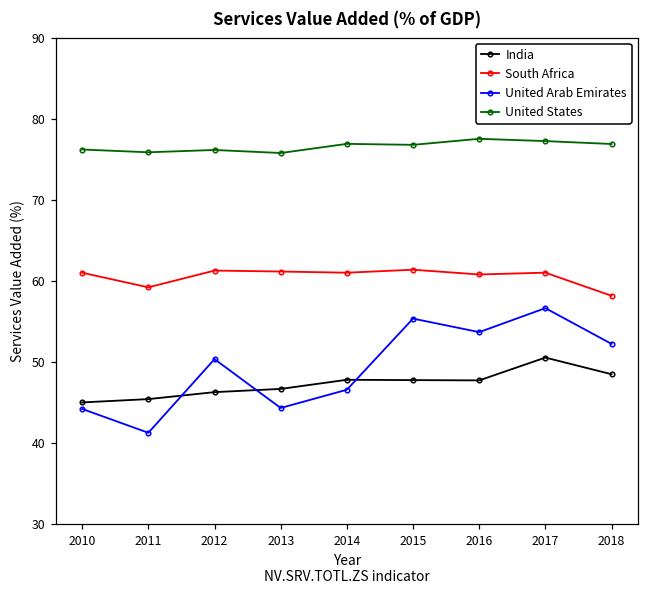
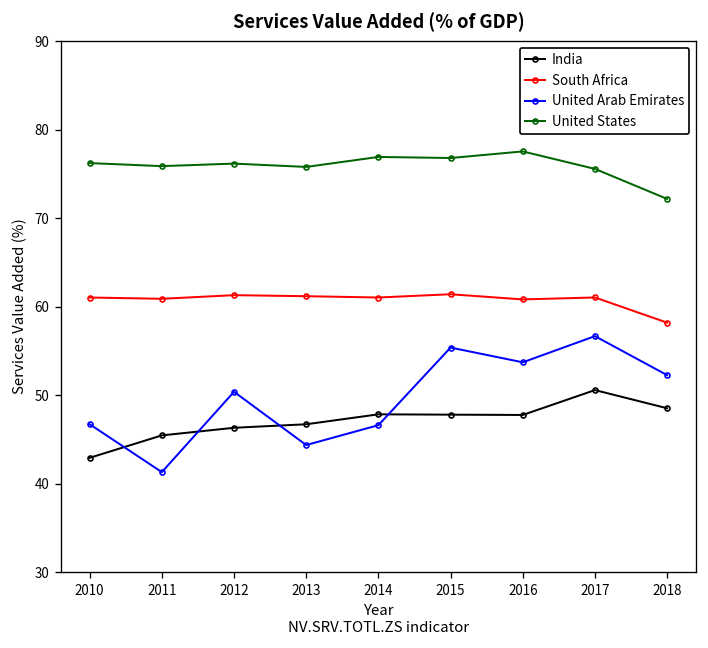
  {
    "India": {
-     "2010": 45,
+     "2010": 43,
      "2011": 45,
      "2012": 46,
      "2013": 47,
      "2014": 48,
      "2015": 48,
      "2016": 48,
      "2017": 51,
      "2018": 49
    },
    "South Africa": {
      "2010": 61,
-     "2011": 59,
+     "2011": 61,
      "2012": 61,
      "2013": 61,
      "2014": 61,
      "2015": 61,
      "2016": 61,
      "2017": 61,
      "2018": 58
    },
    "United Arab Emirates": {
-     "2010": 44,
+     "2010": 47,
      "2011": 41,
      "2012": 50,
      "2013": 44,
      "2014": 47,
      "2015": 55,
      "2016": 54,
      "2017": 57,
      "2018": 52
    },
    "United States": {
      "2010": 76,
      "2011": 76,
      "2012": 76,
      "2013": 76,
      "2014": 77,
      "2015": 77,
      "2016": 78,
-     "2017": 77,
-     "2018": 77
+     "2017": 76,
+     "2018": 72
    }
  }
